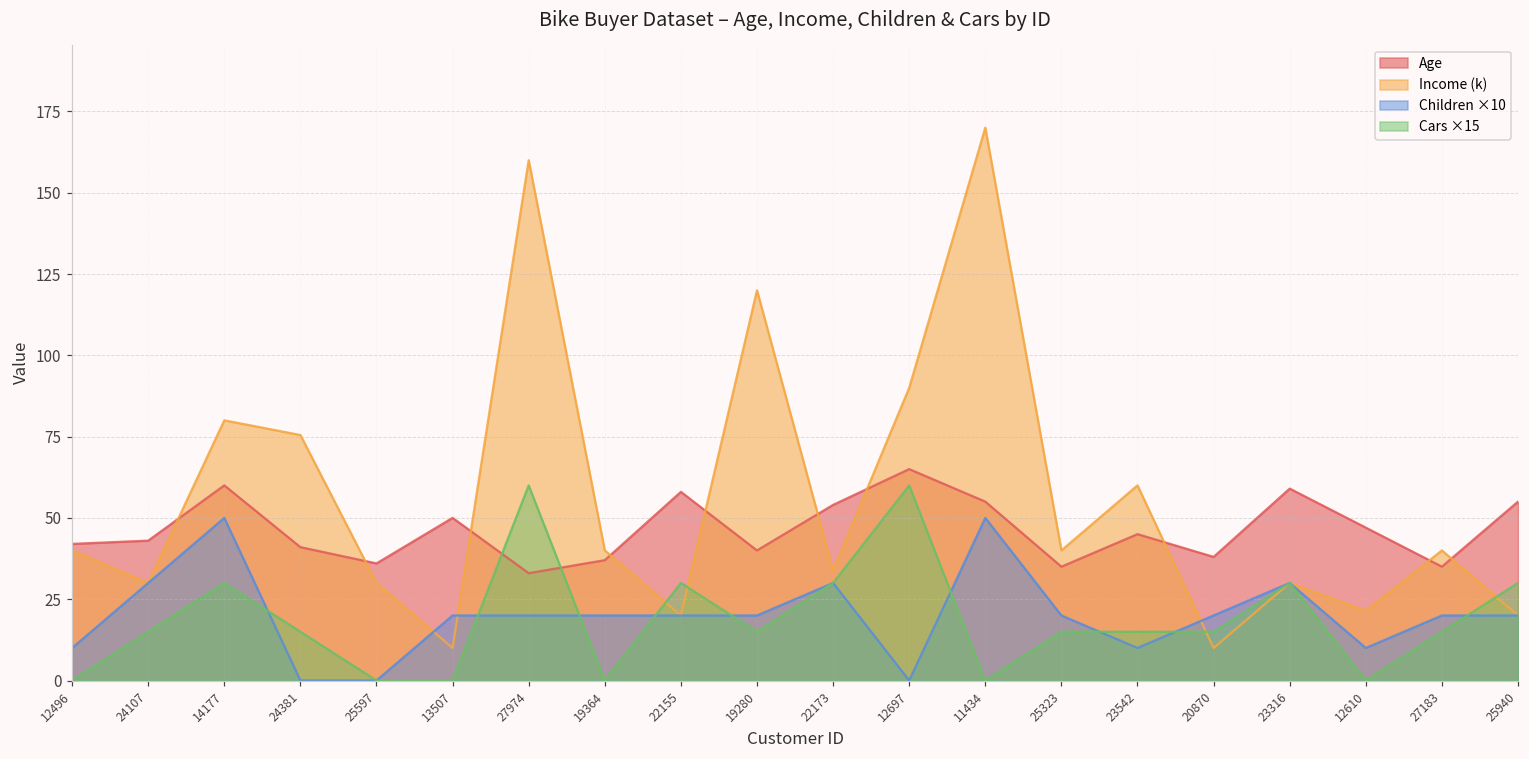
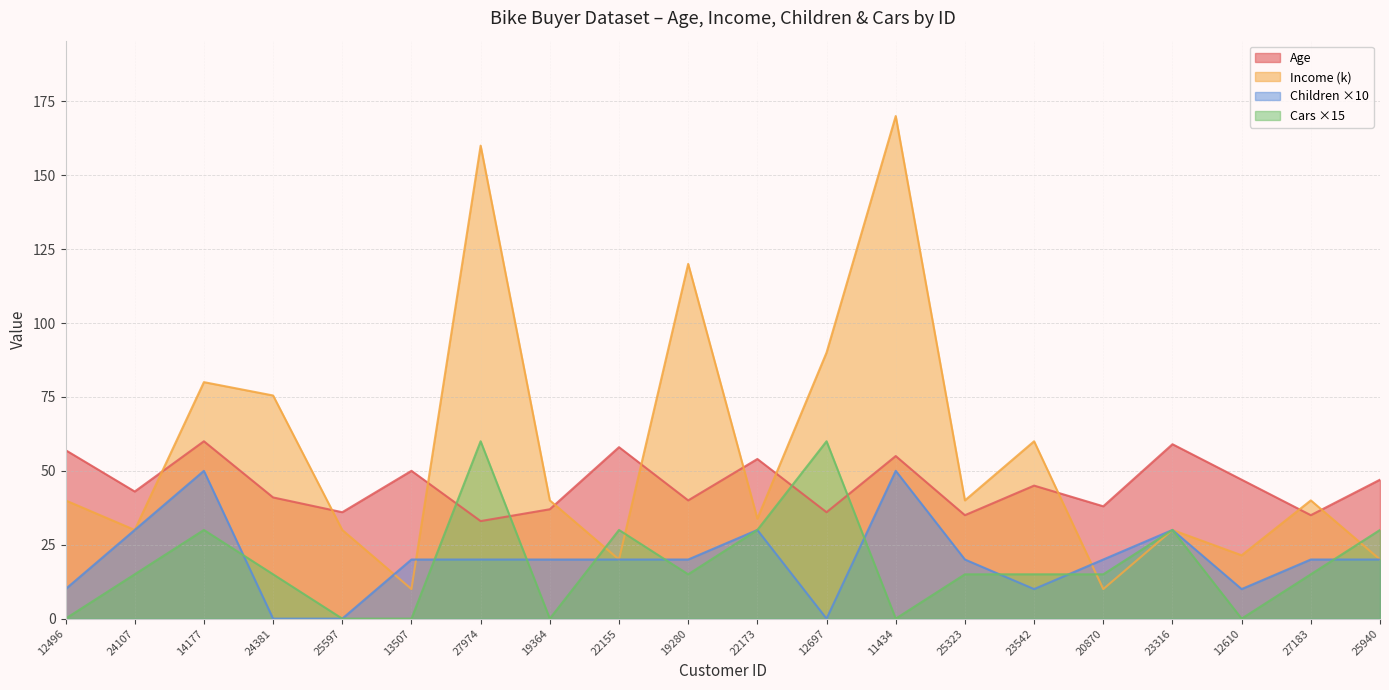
  {
    "Age": {
-     "12496": 42,
+     "12496": 57,
      "24107": 43,
      "14177": 60,
      "24381": 41,
      "25597": 36,
      "13507": 50,
      "27974": 33,
      "19364": 37,
      "22155": 58,
      "19280": 40,
      "22173": 54,
-     "12697": 65,
+     "12697": 36,
      "11434": 55,
      "25323": 35,
      "23542": 45,
      "20870": 38,
      "23316": 59,
      "12610": 47,
      "27183": 35,
-     "25940": 55
+     "25940": 47
    },
    "Income (k)": {
      "12496": 40,
      "14177": 80,
      "24381": 75,
      "25597": 30,
      "13507": 10,
      "27974": 160,
      "19364": 40,
      "19280": 120,
      "22173": 34,
      "12697": 90,
      "11434": 170,
      "25323": 40,
      "23542": 60,
      "20870": 10,
      "12610": 21,
      "27183": 40
    },
    "Children ×10": {
      "12496": 10,
      "14177": 50,
      "24381": 0,
      "13507": 20,
      "27974": 20,
      "19364": 20,
      "19280": 20,
      "12697": 0,
      "11434": 50,
      "25323": 20,
      "23542": 10,
      "20870": 20,
      "12610": 10,
      "27183": 20
    },
    "Cars ×15": {
      "12496": 0,
      "24107": 15,
      "14177": 30,
      "24381": 15,
      "13507": 0,
      "27974": 60,
      "19364": 0,
      "22155": 30,
      "19280": 15,
      "12697": 60,
      "11434": 0,
      "25323": 15,
      "23542": 15,
      "20870": 15,
      "12610": 0,
      "27183": 15,
      "25940": 30
    }
  }
